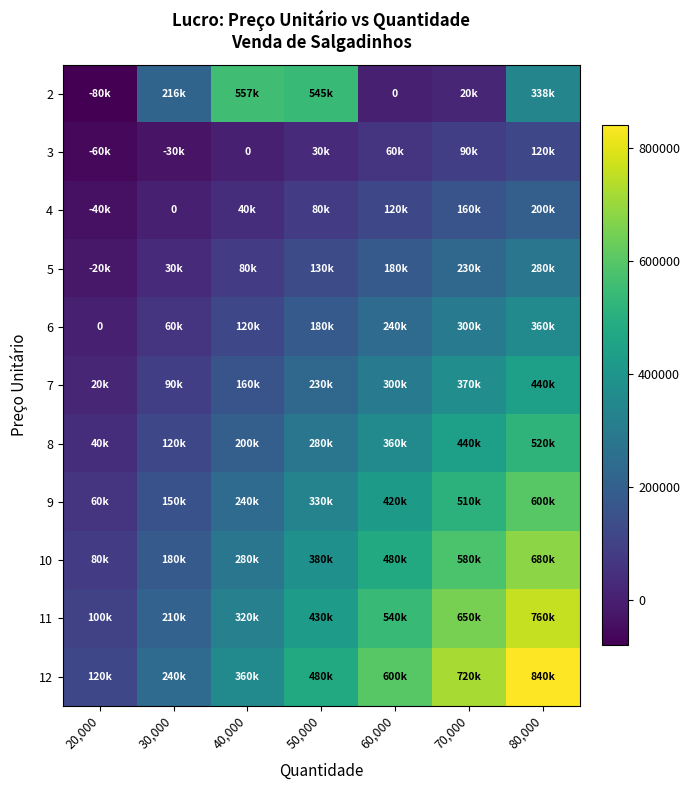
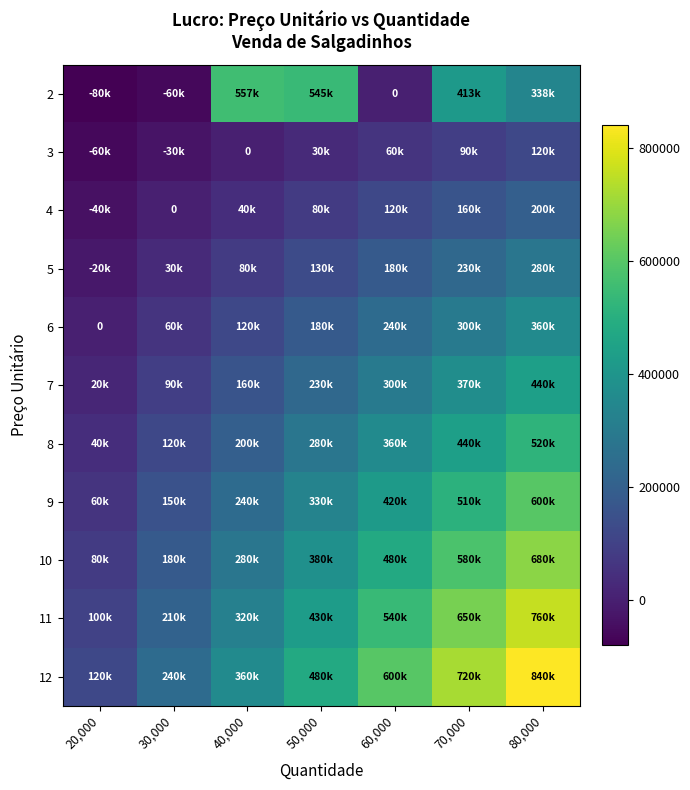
  {
    "2": {
      "20,000": "-80k",
-     "30,000": "216k",
+     "30,000": "-60k",
      "40,000": "557k",
      "50,000": "545k",
      "60,000": "0",
-     "70,000": "20k",
+     "70,000": "413k",
      "80,000": "338k"
    },
    "3": {
      "20,000": "-60k",
      "30,000": "-30k",
      "40,000": "0",
      "50,000": "30k",
      "60,000": "60k",
      "70,000": "90k",
      "80,000": "120k"
    },
    "4": {
      "20,000": "-40k",
      "30,000": "0",
      "40,000": "40k",
      "50,000": "80k",
      "60,000": "120k",
      "70,000": "160k",
      "80,000": "200k"
    },
    "5": {
      "20,000": "-20k",
      "30,000": "30k",
      "40,000": "80k",
      "50,000": "130k",
      "60,000": "180k",
      "70,000": "230k",
      "80,000": "280k"
    },
    "6": {
      "20,000": "0",
      "30,000": "60k",
      "40,000": "120k",
      "50,000": "180k",
      "60,000": "240k",
      "70,000": "300k",
      "80,000": "360k"
    },
    "7": {
      "20,000": "20k",
      "30,000": "90k",
      "40,000": "160k",
      "50,000": "230k",
      "60,000": "300k",
      "70,000": "370k",
      "80,000": "440k"
    },
    "8": {
      "20,000": "40k",
      "30,000": "120k",
      "40,000": "200k",
      "50,000": "280k",
      "60,000": "360k",
      "70,000": "440k",
      "80,000": "520k"
    },
    "9": {
      "20,000": "60k",
      "30,000": "150k",
      "40,000": "240k",
      "50,000": "330k",
      "60,000": "420k",
      "70,000": "510k",
      "80,000": "600k"
    },
    "10": {
      "20,000": "80k",
      "30,000": "180k",
      "40,000": "280k",
      "50,000": "380k",
      "60,000": "480k",
      "70,000": "580k",
      "80,000": "680k"
    },
    "11": {
      "20,000": "100k",
      "30,000": "210k",
      "40,000": "320k",
      "50,000": "430k",
      "60,000": "540k",
      "70,000": "650k",
      "80,000": "760k"
    },
    "12": {
      "20,000": "120k",
      "30,000": "240k",
      "40,000": "360k",
      "50,000": "480k",
      "60,000": "600k",
      "70,000": "720k",
      "80,000": "840k"
    }
  }
